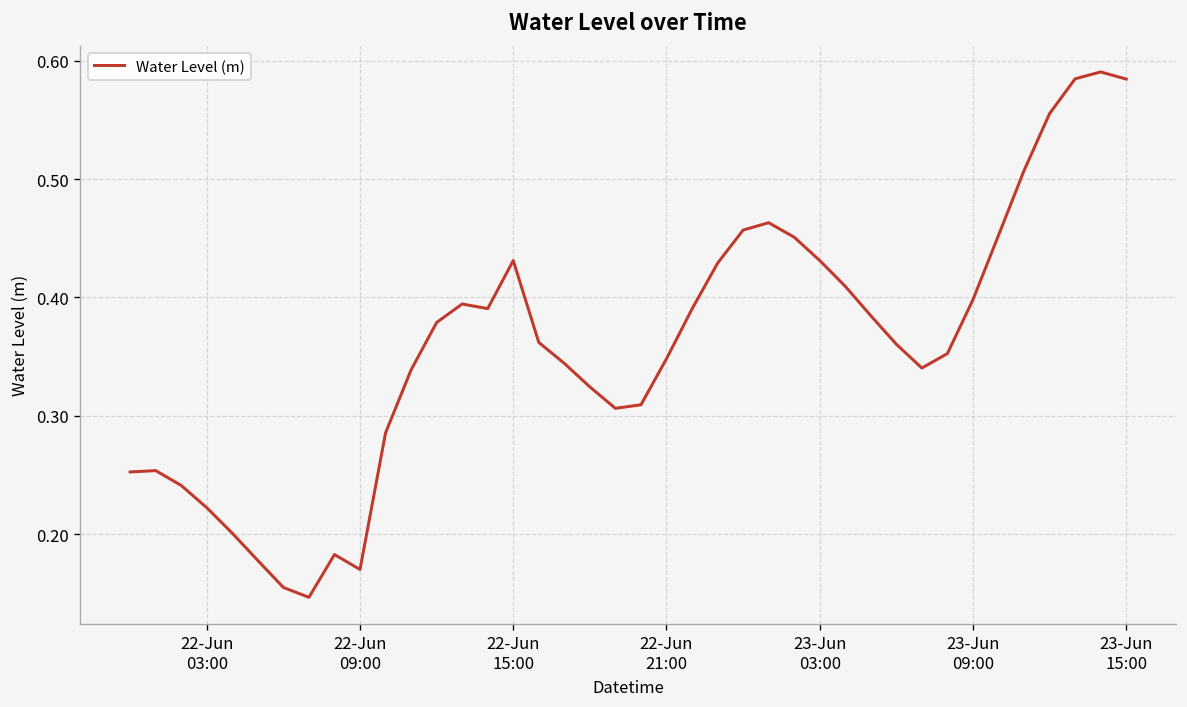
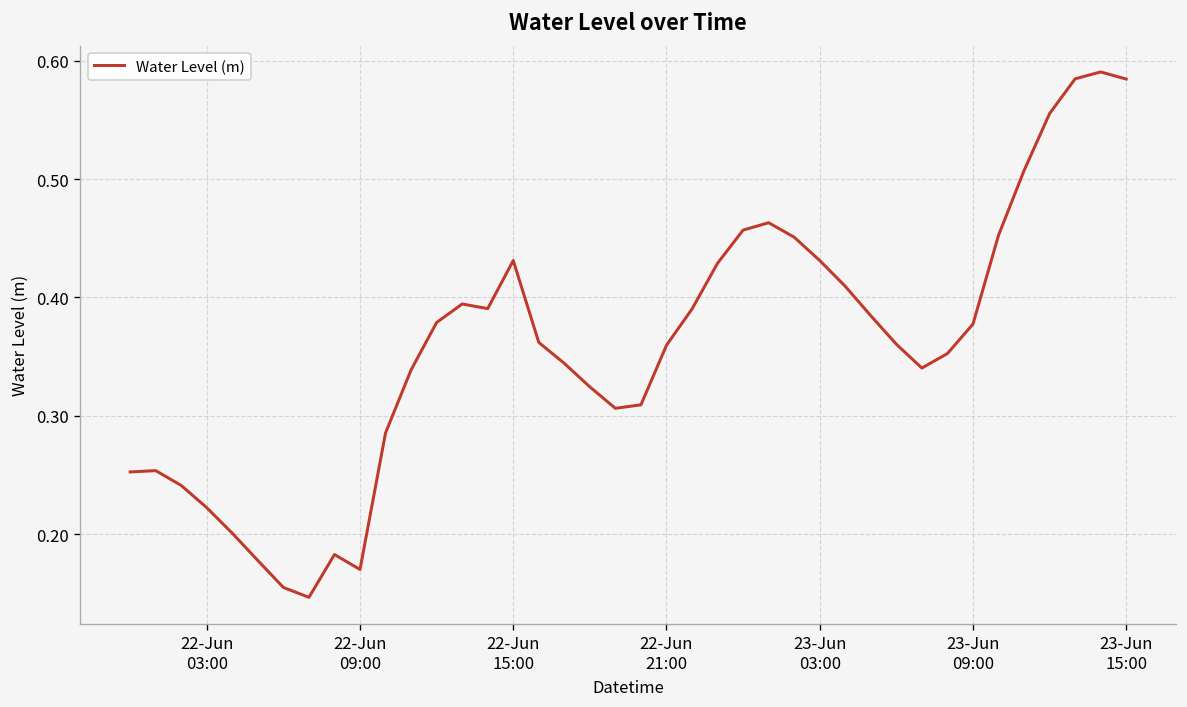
  {
    "22-Jun 03:00": 0.22,
    "22-Jun 09:00": 0.17,
    "22-Jun 15:00": 0.43,
-   "22-Jun 21:00": 0.35,
+   "22-Jun 21:00": 0.36,
    "23-Jun 03:00": 0.43,
-   "23-Jun 09:00": 0.40,
+   "23-Jun 09:00": 0.38,
    "23-Jun 15:00": 0.58
  }
